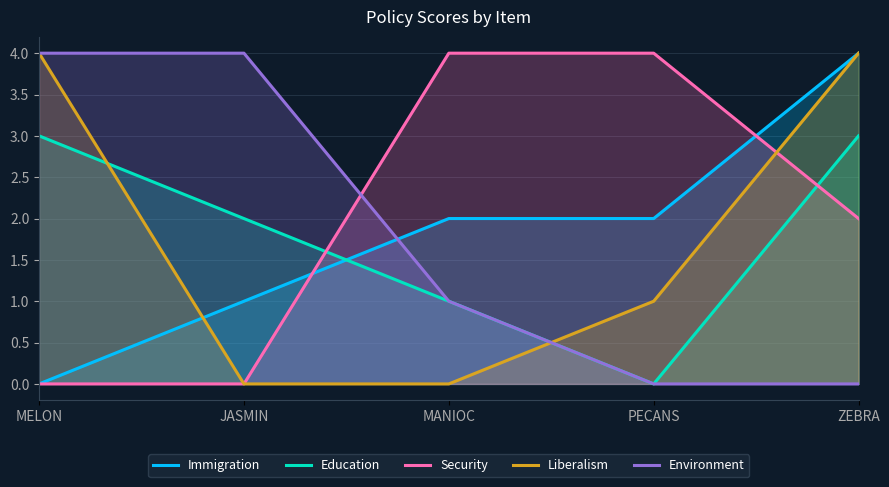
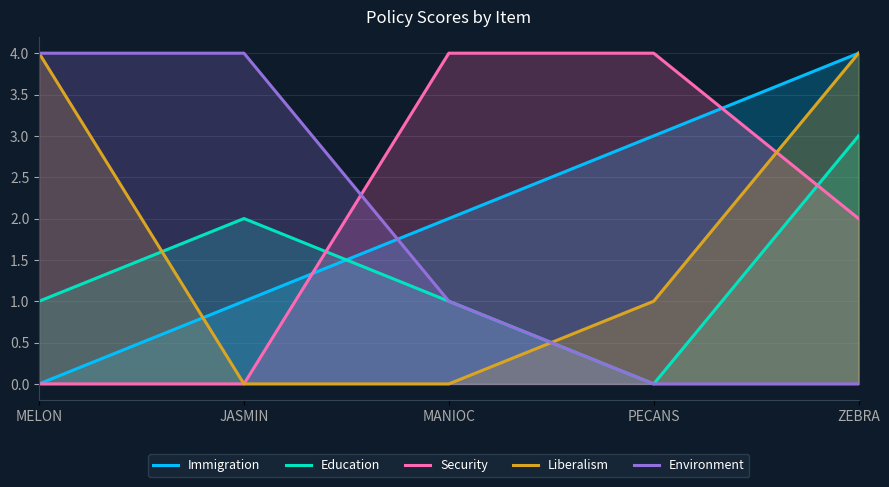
  {
    "Immigration": {
      "JASMIN": 1,
      "MANIOC": 2,
-     "PECANS": 2
+     "PECANS": 3
    },
    "Education": {
-     "MELON": 3,
+     "MELON": 1,
      "JASMIN": 2,
      "ZEBRA": 3
    },
    "Security": {
      "MANIOC": 4,
      "PECANS": 4,
      "ZEBRA": 2
    },
    "Liberalism": {
      "MANIOC": 0,
      "PECANS": 1
    },
    "Environment": {
      "JASMIN": 4,
      "ZEBRA": 0
    }
  }
